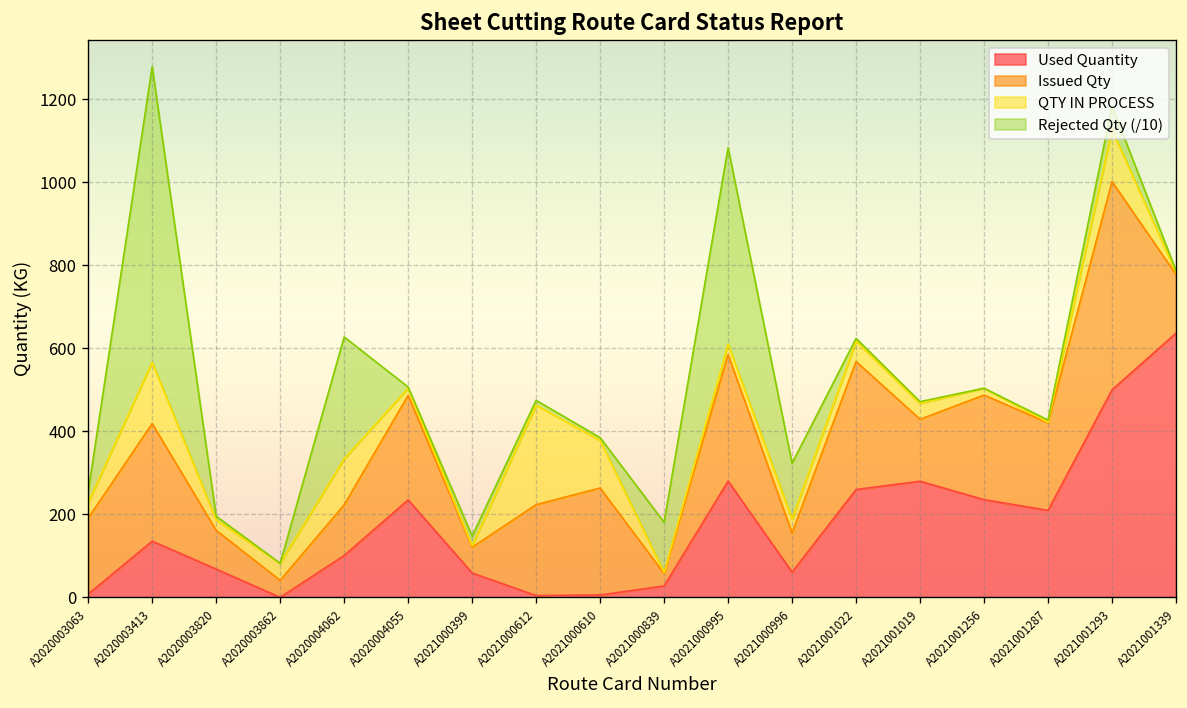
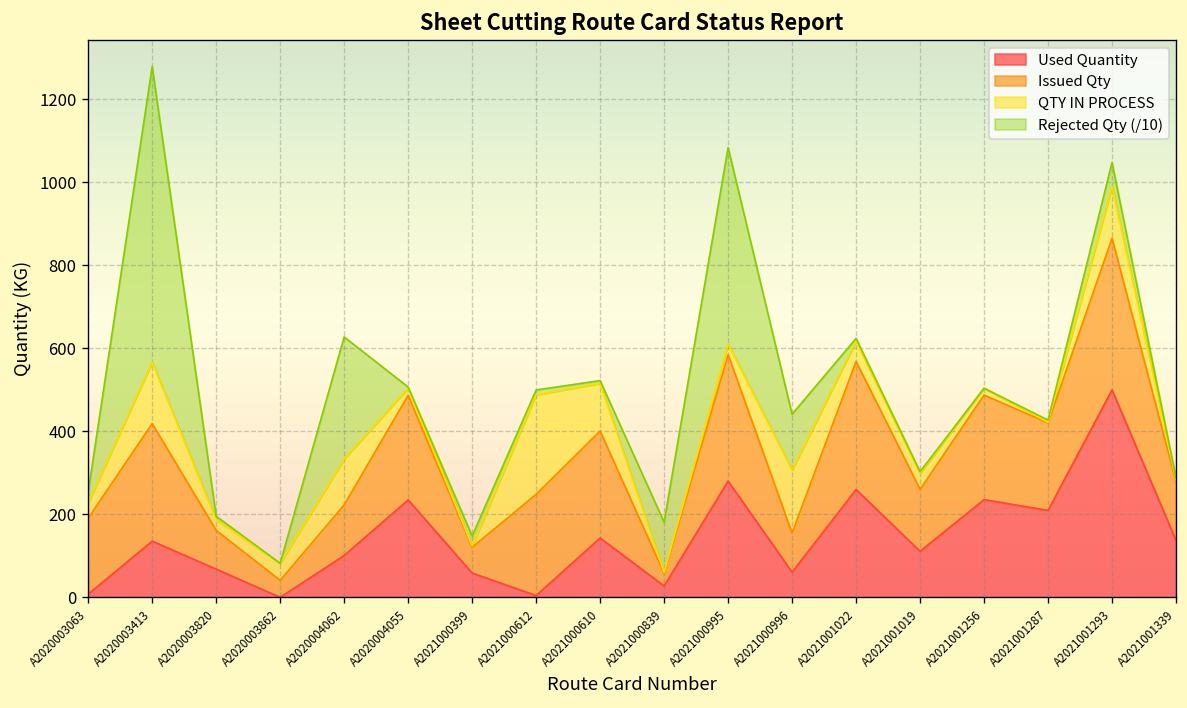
  {
    "Used Quantity": {
      "A2020003063": 10,
      "A2020003413": 140,
      "A2020003820": 70,
      "A2020003862": 0,
      "A2020004062": 100,
      "A2020004055": 230,
      "A2021000399": 60,
      "A2021000612": 0,
-     "A2021000610": 10,
+     "A2021000610": 140,
      "A2021000839": 30,
      "A2021000995": 280,
      "A2021000996": 60,
      "A2021001022": 260,
-     "A2021001019": 280,
+     "A2021001019": 110,
      "A2021001256": 240,
      "A2021001287": 210,
      "A2021001293": 500,
-     "A2021001339": 640
+     "A2021001339": 140
    },
    "Issued Qty": {
      "A2020003063": 180,
      "A2020003413": 280,
      "A2020003820": 90,
      "A2020003862": 40,
      "A2020004062": 120,
      "A2020004055": 250,
-     "A2021000612": 220,
+     "A2021000612": 240,
      "A2021000610": 260,
      "A2021000995": 300,
      "A2021000996": 90,
      "A2021001022": 310,
      "A2021001019": 150,
      "A2021001256": 250,
-     "A2021001293": 500
+     "A2021001293": 370
    },
    "QTY IN PROCESS": {
      "A2020003063": 40,
      "A2020003413": 150,
      "A2020003820": 30,
      "A2020004062": 110,
      "A2021000612": 240,
      "A2021000995": 20,
-     "A2021000996": 30
+     "A2021000996": 150
    },
    "Rejected Qty (/10)": {
      "A2020003063": 30,
      "A2020003413": 710,
      "A2020003820": 10,
      "A2020004062": 290,
      "A2021000399": 20,
      "A2021000612": 10,
      "A2021000839": 120,
      "A2021000995": 470,
      "A2021000996": 130
    }
  }
